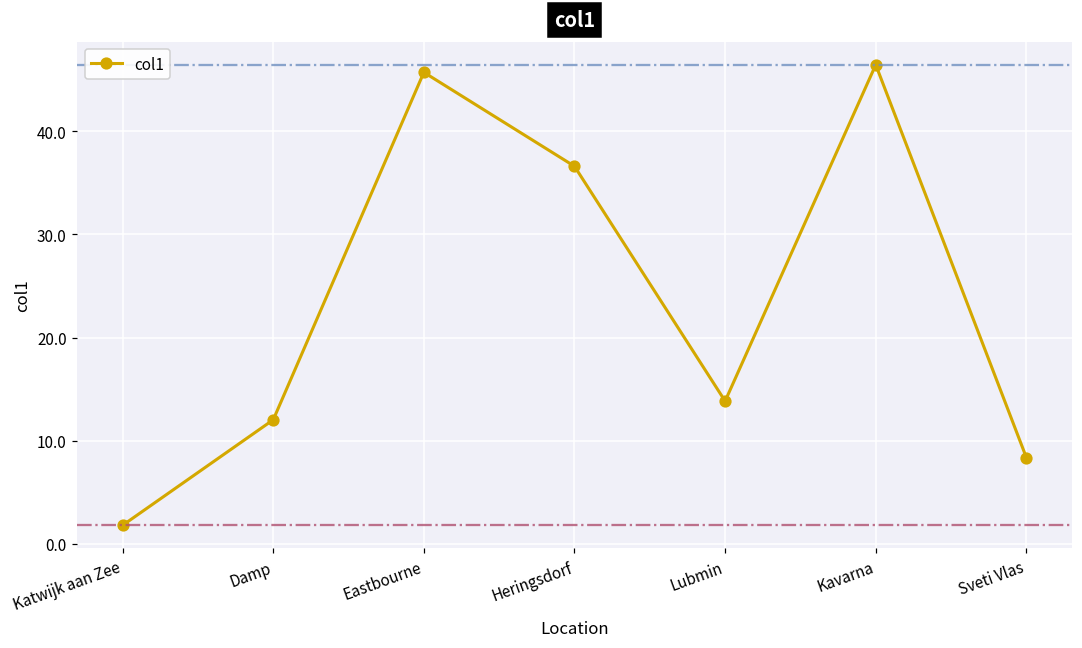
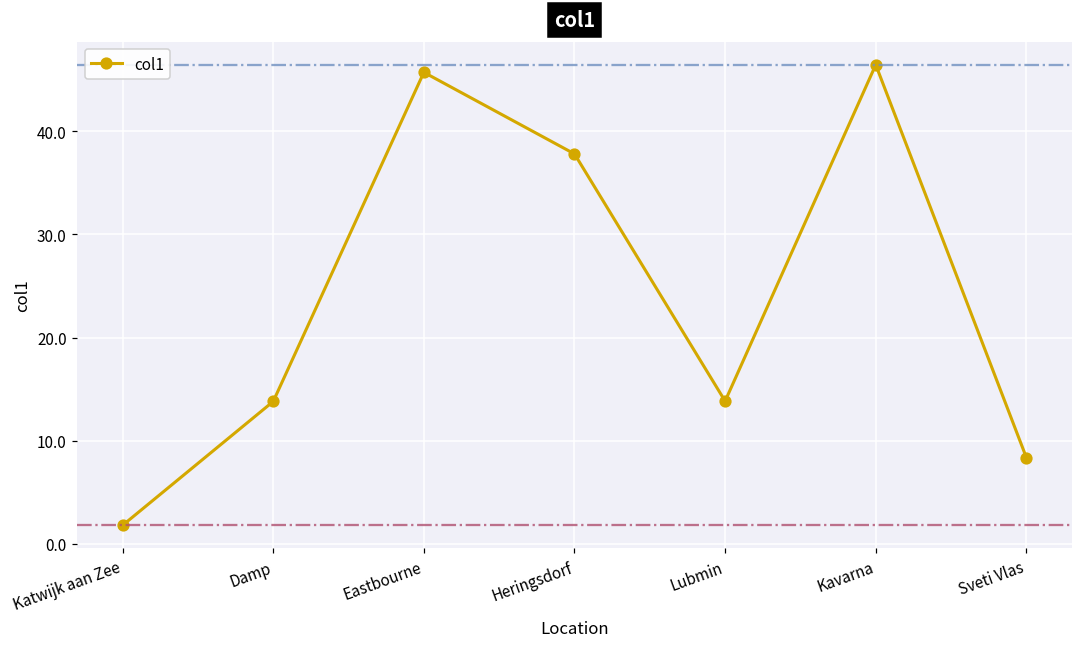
  {
    "Katwijk aan Zee": 2,
-   "Damp": 12,
+   "Damp": 14,
    "Eastbourne": 46,
-   "Heringsdorf": 37,
+   "Heringsdorf": 38,
    "Lubmin": 14,
    "Kavarna": 46,
    "Sveti Vlas": 8
  }
